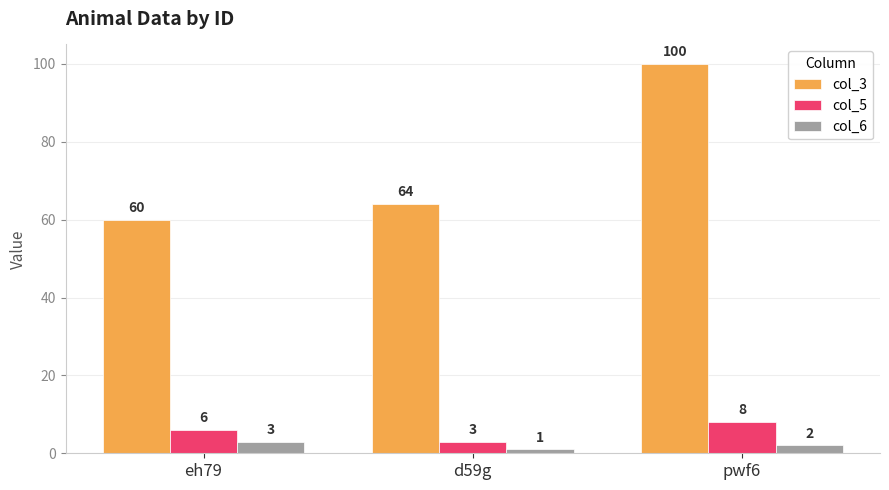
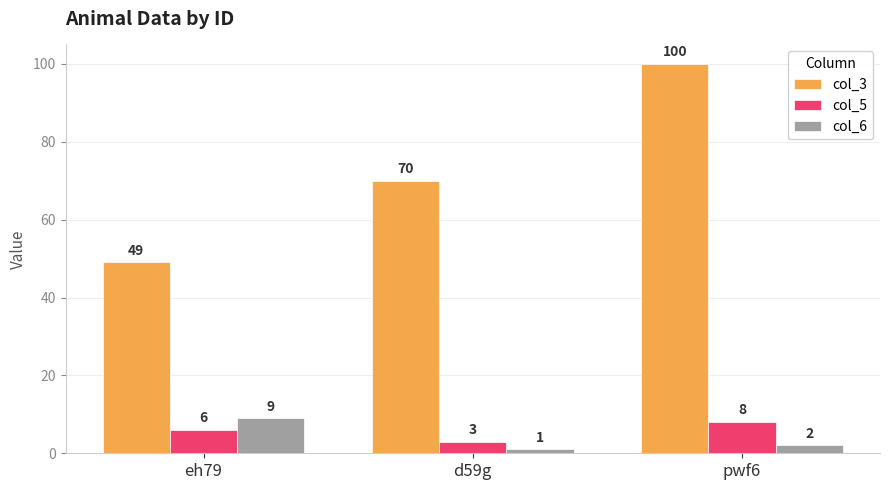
  {
    "col_3": {
-     "eh79": 60,
-     "d59g": 64,
+     "eh79": 49,
+     "d59g": 70,
      "pwf6": 100
    },
    "col_5": {
      "eh79": 6,
      "d59g": 3,
      "pwf6": 8
    },
    "col_6": {
-     "eh79": 3,
+     "eh79": 9,
      "d59g": 1,
      "pwf6": 2
    }
  }
